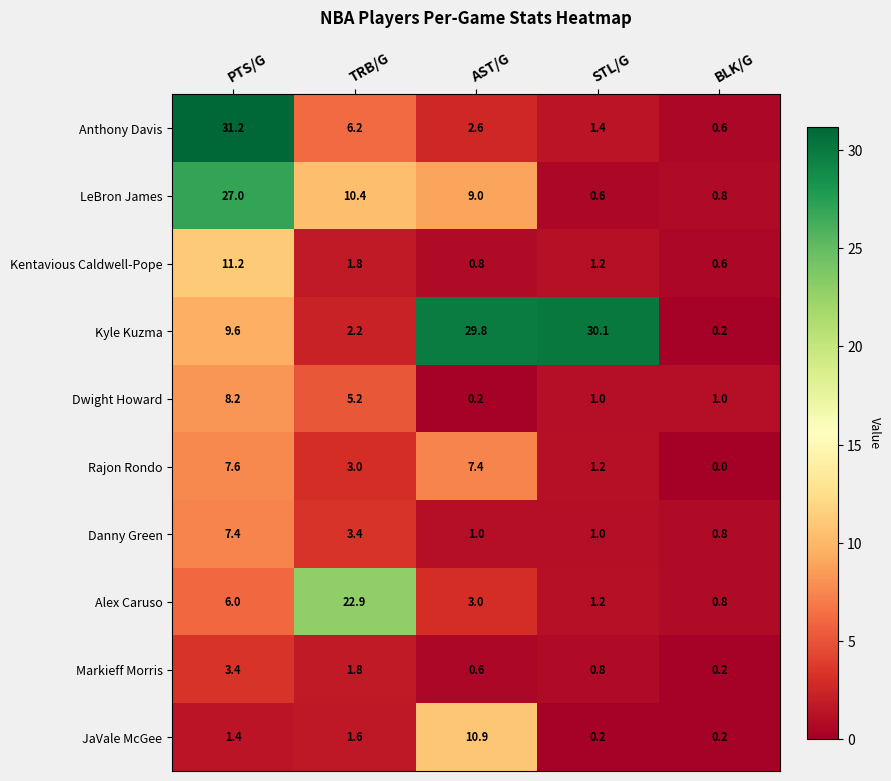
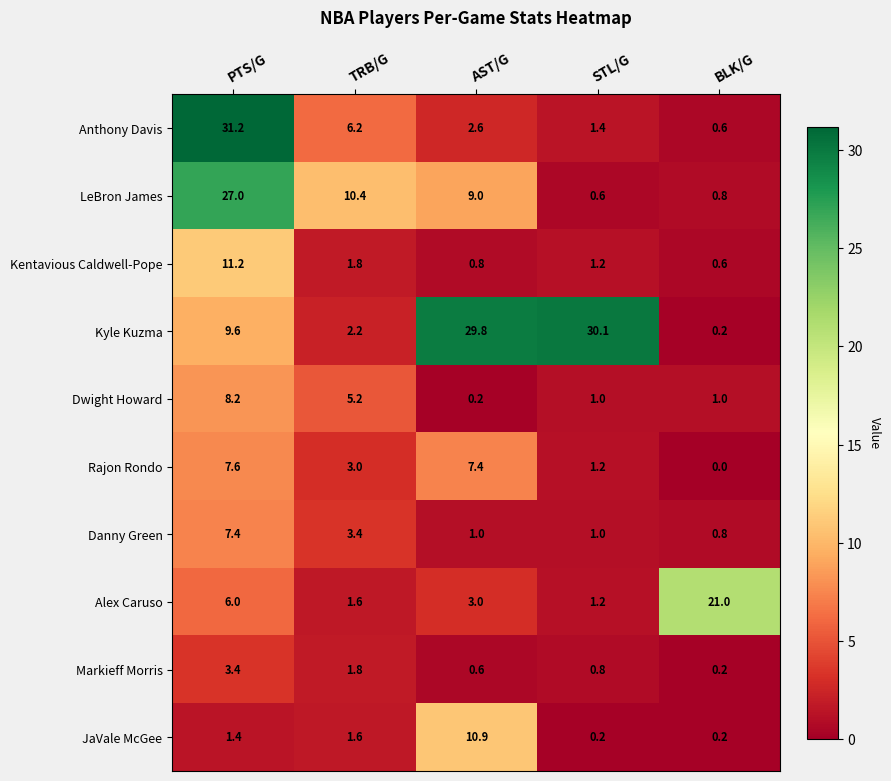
  {
    "Anthony Davis": {
      "PTS/G": 31.2,
      "TRB/G": 6.2,
      "AST/G": 2.6,
      "STL/G": 1.4,
      "BLK/G": 0.6
    },
    "LeBron James": {
      "PTS/G": 27.0,
      "TRB/G": 10.4,
      "AST/G": 9.0,
      "STL/G": 0.6,
      "BLK/G": 0.8
    },
    "Kentavious Caldwell-Pope": {
      "PTS/G": 11.2,
      "TRB/G": 1.8,
      "AST/G": 0.8,
      "STL/G": 1.2,
      "BLK/G": 0.6
    },
    "Kyle Kuzma": {
      "PTS/G": 9.6,
      "TRB/G": 2.2,
      "AST/G": 29.8,
      "STL/G": 30.1,
      "BLK/G": 0.2
    },
    "Dwight Howard": {
      "PTS/G": 8.2,
      "TRB/G": 5.2,
      "AST/G": 0.2,
      "STL/G": 1.0,
      "BLK/G": 1.0
    },
    "Rajon Rondo": {
      "PTS/G": 7.6,
      "TRB/G": 3.0,
      "AST/G": 7.4,
      "STL/G": 1.2,
      "BLK/G": 0.0
    },
    "Danny Green": {
      "PTS/G": 7.4,
      "TRB/G": 3.4,
      "AST/G": 1.0,
      "STL/G": 1.0,
      "BLK/G": 0.8
    },
    "Alex Caruso": {
      "PTS/G": 6.0,
-     "TRB/G": 22.9,
+     "TRB/G": 1.6,
      "AST/G": 3.0,
      "STL/G": 1.2,
-     "BLK/G": 0.8
+     "BLK/G": 21.0
    },
    "Markieff Morris": {
      "PTS/G": 3.4,
      "TRB/G": 1.8,
      "AST/G": 0.6,
      "STL/G": 0.8,
      "BLK/G": 0.2
    },
    "JaVale McGee": {
      "PTS/G": 1.4,
      "TRB/G": 1.6,
      "AST/G": 10.9,
      "STL/G": 0.2,
      "BLK/G": 0.2
    }
  }
